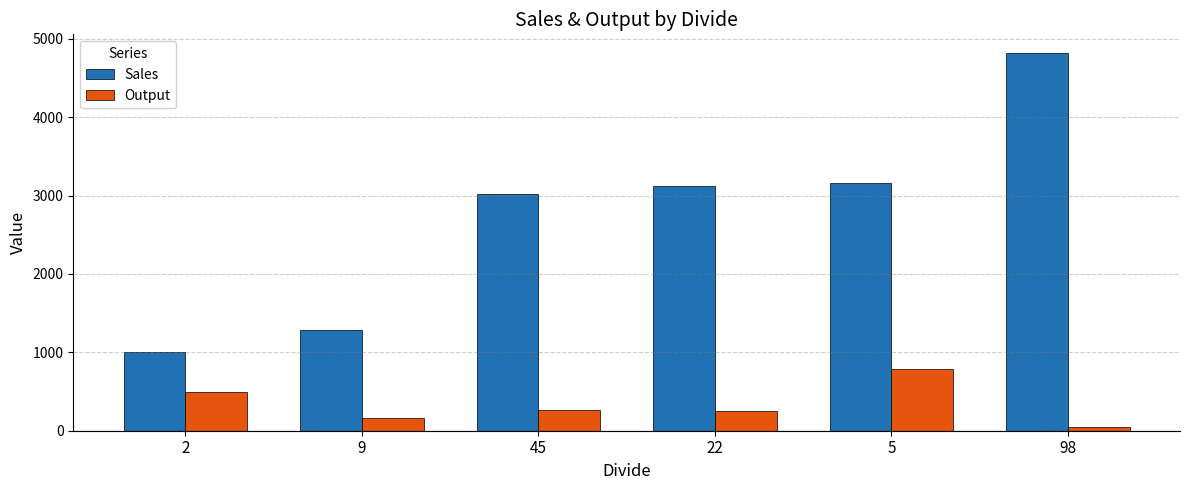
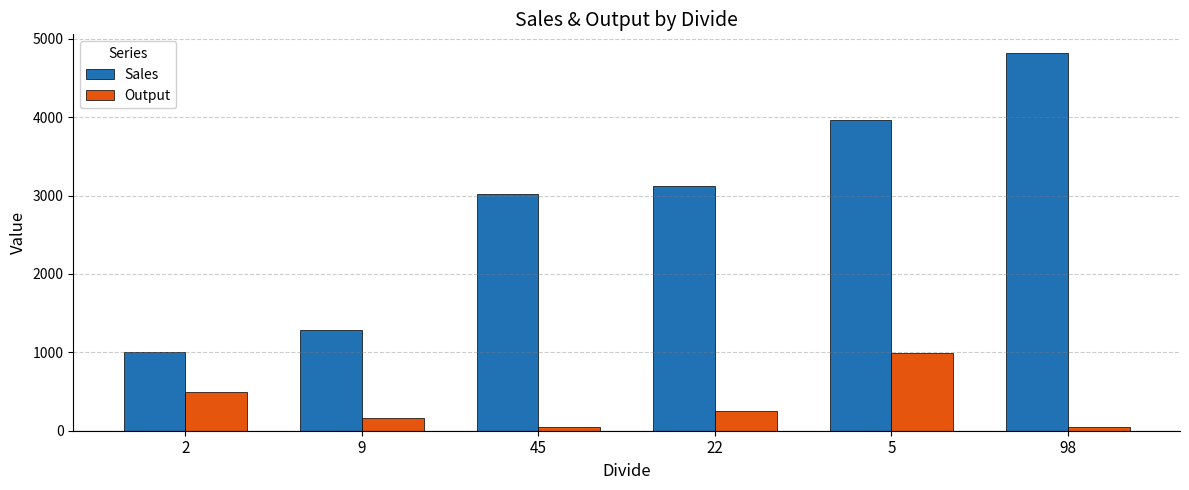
  {
    "Sales": {
      "2": 1000,
      "9": 1300,
      "45": 3000,
      "22": 3100,
-     "5": 3200,
+     "5": 4000,
      "98": 4800
    },
    "Output": {
      "2": 500,
      "9": 200,
-     "45": 300,
+     "45": 100,
      "22": 300,
-     "5": 800,
+     "5": 1000,
      "98": 0
    }
  }
